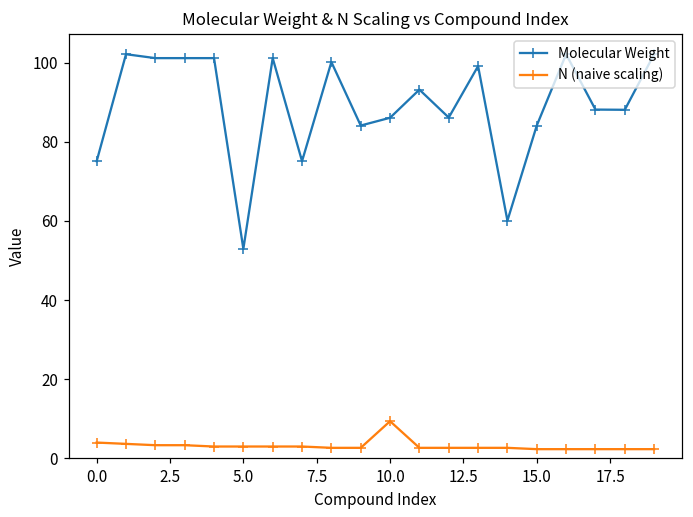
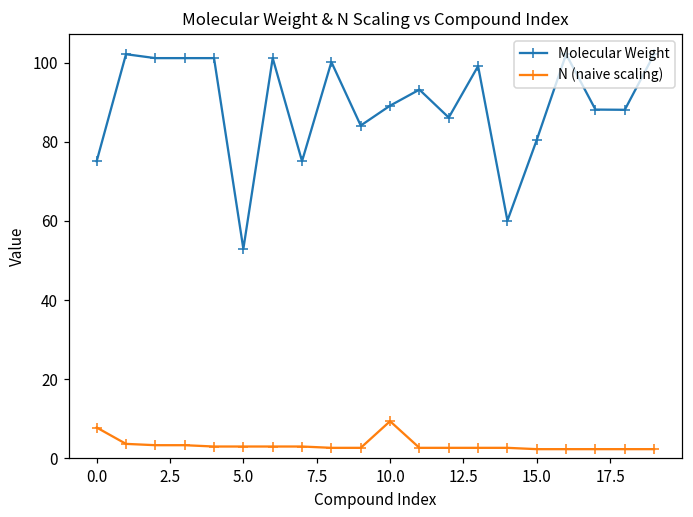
  {
    "Molecular Weight": {
      "0.0": 75,
      "5.0": 53,
-     "10.0": 86,
-     "15.0": 84
+     "10.0": 89,
+     "15.0": 80
    },
    "N (naive scaling)": {
-     "0.0": 4,
+     "0.0": 8,
      "5.0": 3,
      "10.0": 9,
      "15.0": 2
    }
  }
